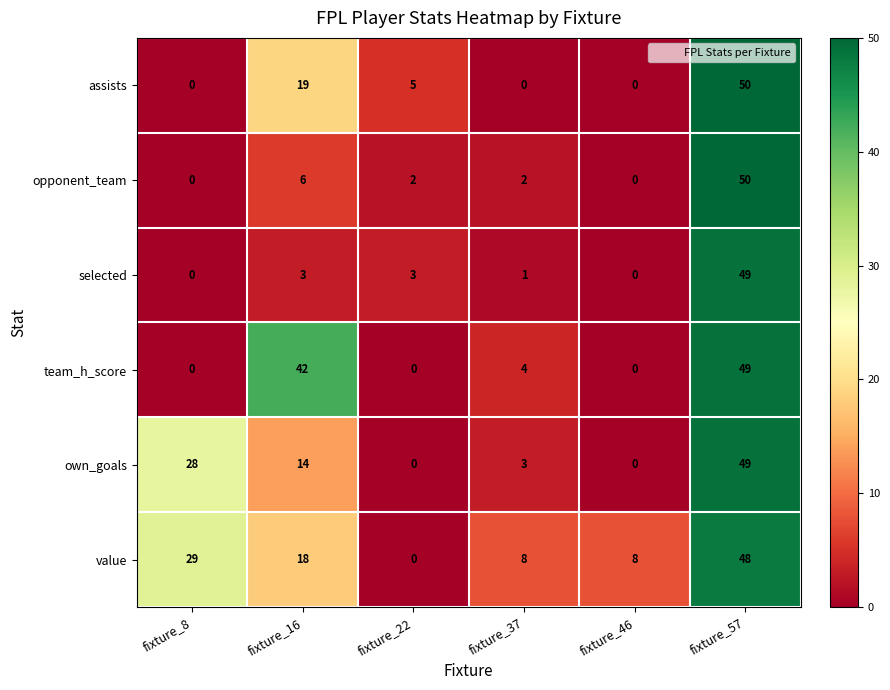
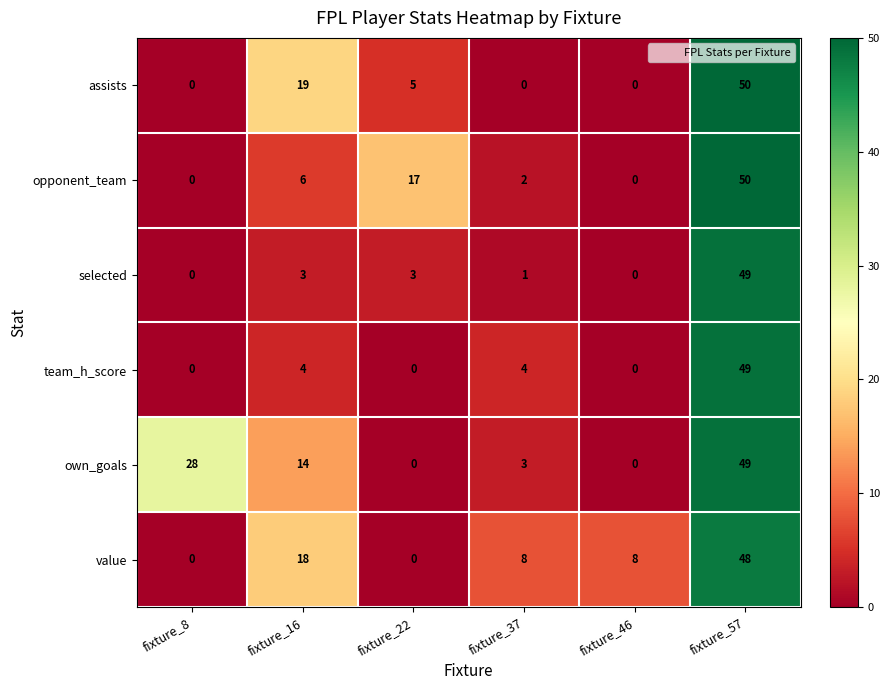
  {
    "assists": {
      "fixture_8": 0,
      "fixture_16": 19,
      "fixture_22": 5,
      "fixture_37": 0,
      "fixture_46": 0,
      "fixture_57": 50
    },
    "opponent_team": {
      "fixture_8": 0,
      "fixture_16": 6,
-     "fixture_22": 2,
+     "fixture_22": 17,
      "fixture_37": 2,
      "fixture_46": 0,
      "fixture_57": 50
    },
    "selected": {
      "fixture_8": 0,
      "fixture_16": 3,
      "fixture_22": 3,
      "fixture_37": 1,
      "fixture_46": 0,
      "fixture_57": 49
    },
    "team_h_score": {
      "fixture_8": 0,
-     "fixture_16": 42,
+     "fixture_16": 4,
      "fixture_22": 0,
      "fixture_37": 4,
      "fixture_46": 0,
      "fixture_57": 49
    },
    "own_goals": {
      "fixture_8": 28,
      "fixture_16": 14,
      "fixture_22": 0,
      "fixture_37": 3,
      "fixture_46": 0,
      "fixture_57": 49
    },
    "value": {
-     "fixture_8": 29,
+     "fixture_8": 0,
      "fixture_16": 18,
      "fixture_22": 0,
      "fixture_37": 8,
      "fixture_46": 8,
      "fixture_57": 48
    }
  }
